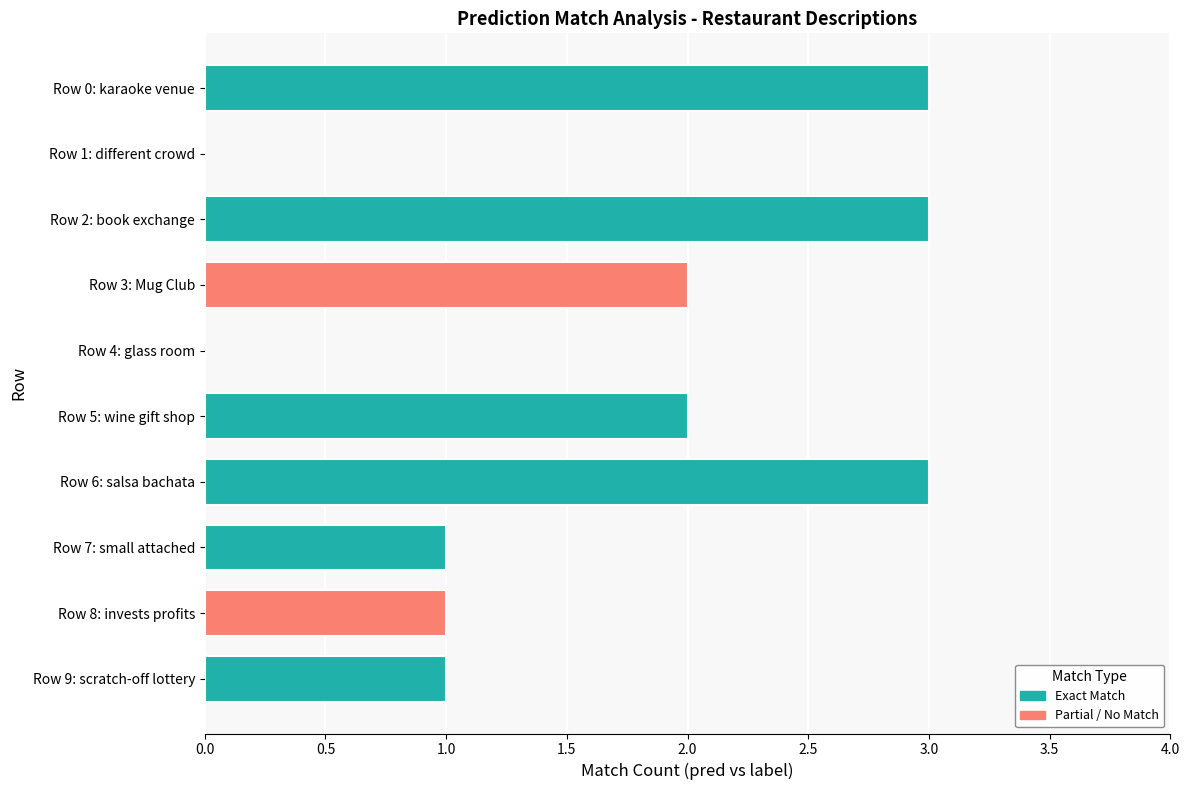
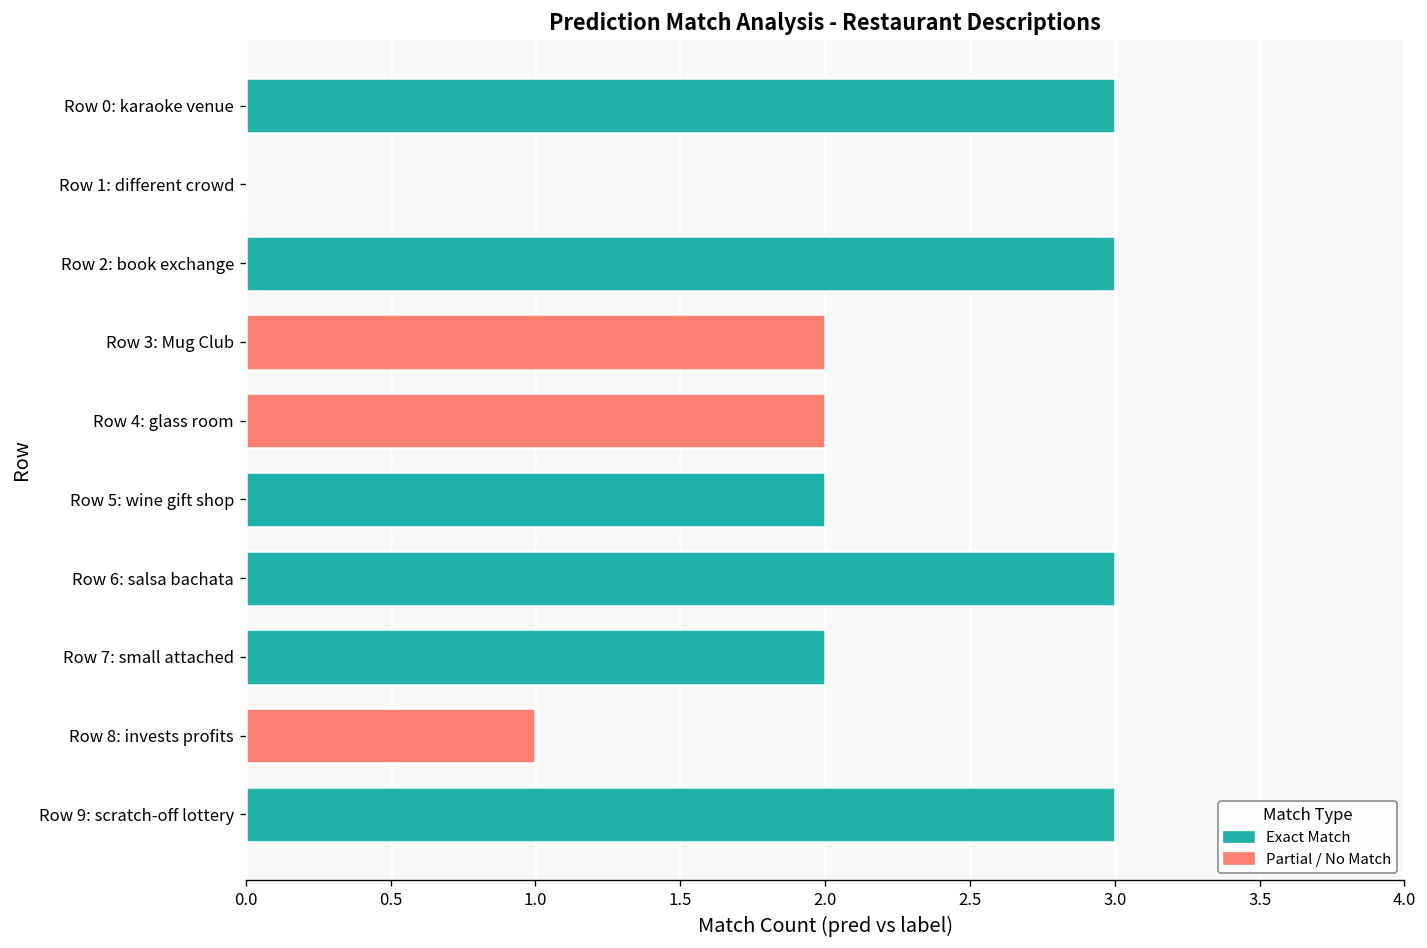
  {
    "Row 0: karaoke venue": 3,
    "Row 1: different crowd": 0,
    "Row 2: book exchange": 3,
    "Row 3: Mug Club": 2,
-   "Row 4: glass room": 0,
+   "Row 4: glass room": 2,
    "Row 5: wine gift shop": 2,
    "Row 6: salsa bachata": 3,
-   "Row 7: small attached": 1,
+   "Row 7: small attached": 2,
    "Row 8: invests profits": 1,
-   "Row 9: scratch-off lottery": 1
+   "Row 9: scratch-off lottery": 3
  }
